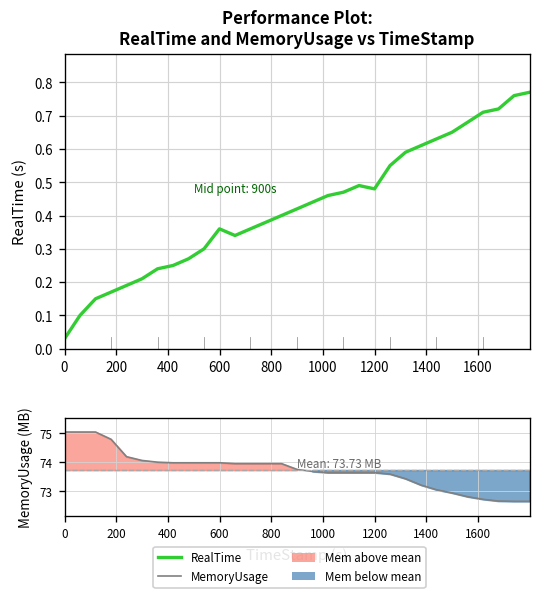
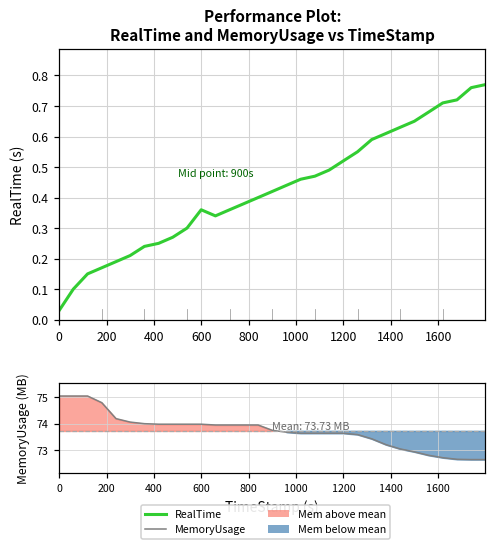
  {
    "Performance Plot: RealTime and MemoryUsage vs TimeStamp": {
      "0": 0.03,
      "600": 0.36,
-     "1200": 0.48
+     "1200": 0.52
    }
  }
